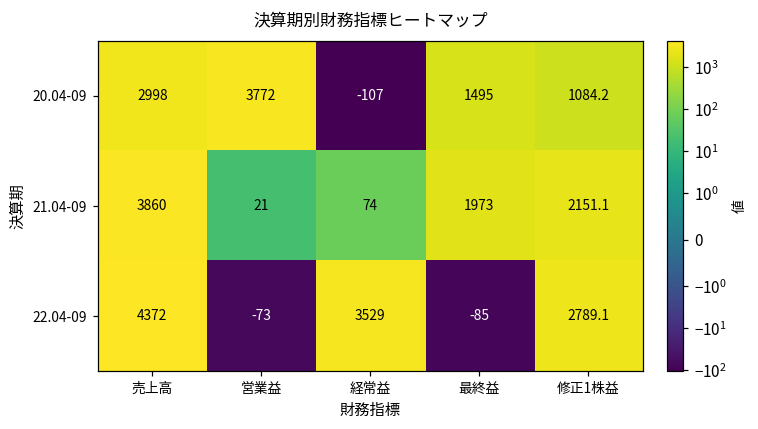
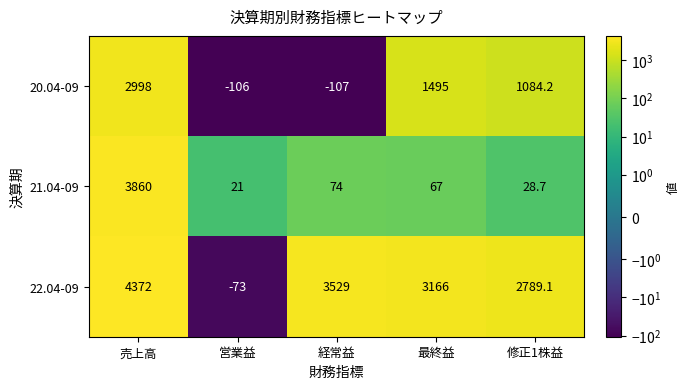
  {
    "20.04-09": {
      "売上高": 2998,
-     "営業益": 3772,
+     "営業益": -106,
      "経常益": -107,
      "最終益": 1495,
      "修正1株益": 1084.2
    },
    "21.04-09": {
      "売上高": 3860,
      "営業益": 21,
      "経常益": 74,
-     "最終益": 1973,
-     "修正1株益": 2151.1
+     "最終益": 67,
+     "修正1株益": 28.7
    },
    "22.04-09": {
      "売上高": 4372,
      "営業益": -73,
      "経常益": 3529,
-     "最終益": -85,
+     "最終益": 3166,
      "修正1株益": 2789.1
    }
  }
